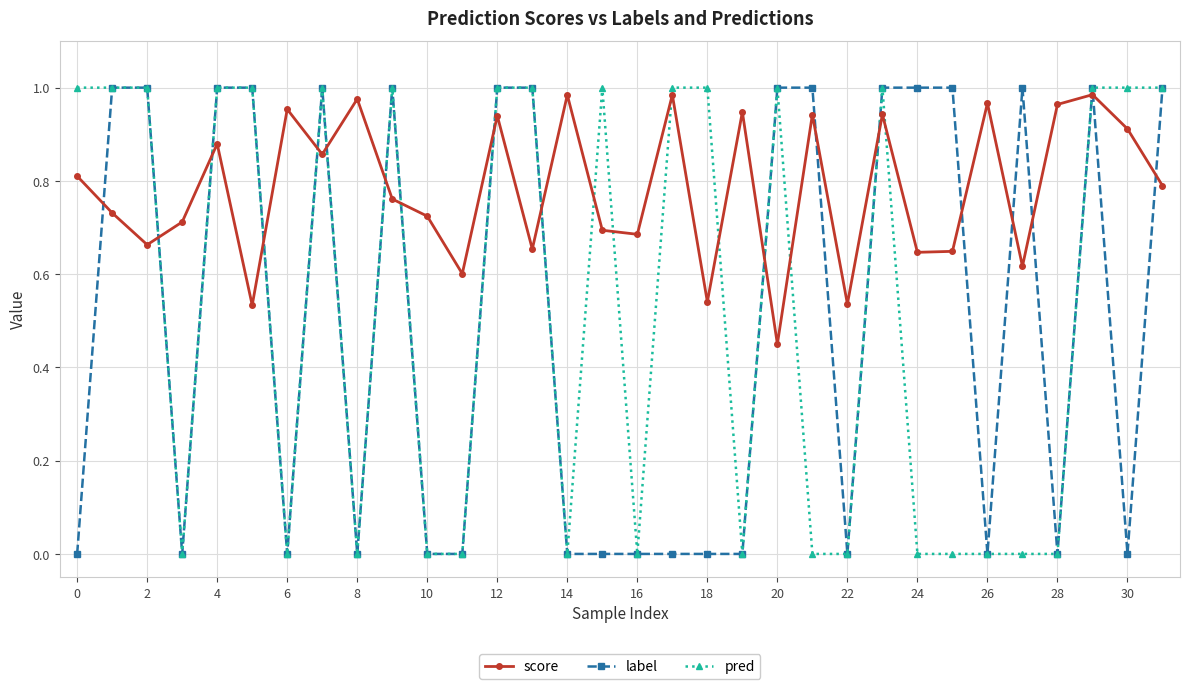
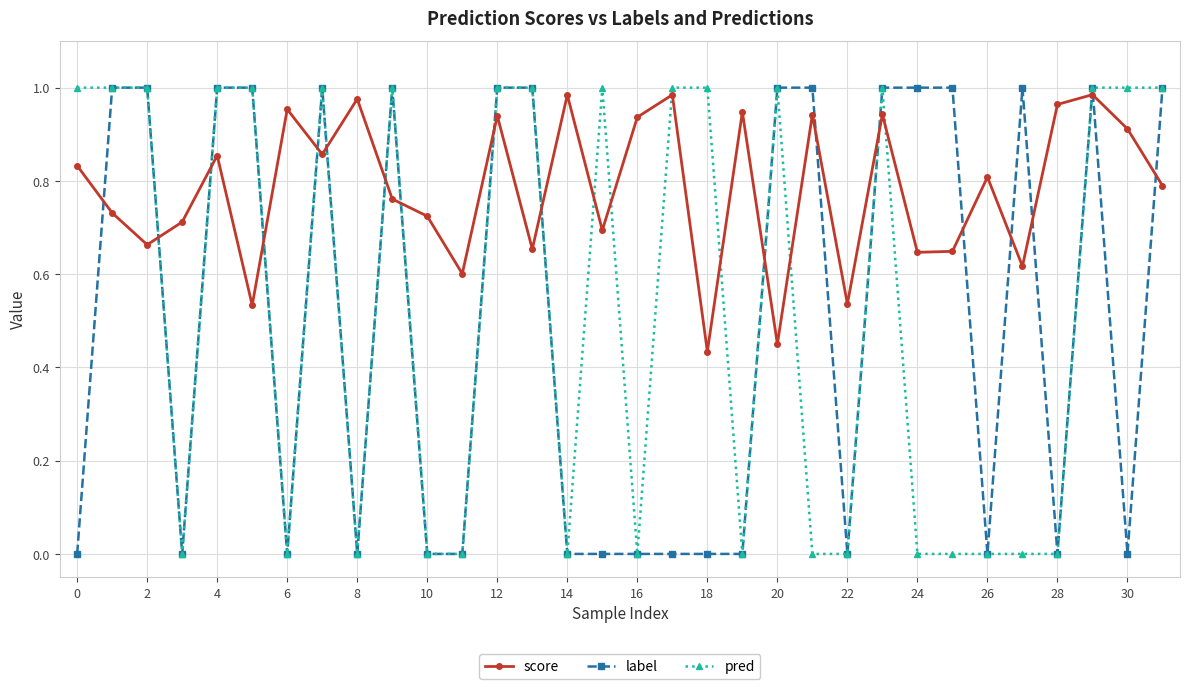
  {
    "score": {
-     "0": 0.81,
+     "0": 0.83,
      "2": 0.66,
-     "4": 0.88,
+     "4": 0.85,
      "6": 0.95,
      "8": 0.98,
      "10": 0.72,
      "12": 0.94,
      "14": 0.98,
-     "16": 0.69,
-     "18": 0.54,
+     "16": 0.94,
+     "18": 0.43,
      "20": 0.45,
      "22": 0.54,
      "24": 0.65,
-     "26": 0.97,
+     "26": 0.81,
      "28": 0.96,
      "30": 0.91
    },
    "label": {
      "0": 0.00,
      "18": 0.00,
      "24": 1.00,
      "30": 0.00
    },
    "pred": {
      "0": 1.00,
      "18": 1.00,
      "24": 0.00,
      "30": 1.00
    }
  }
